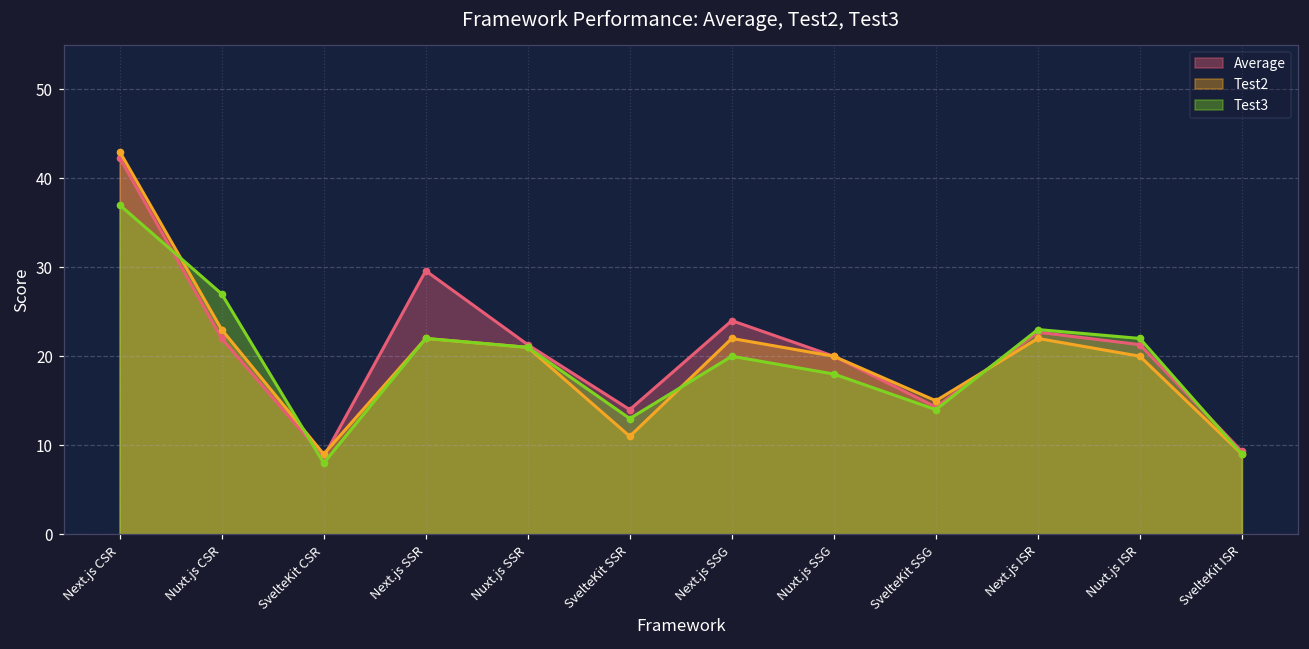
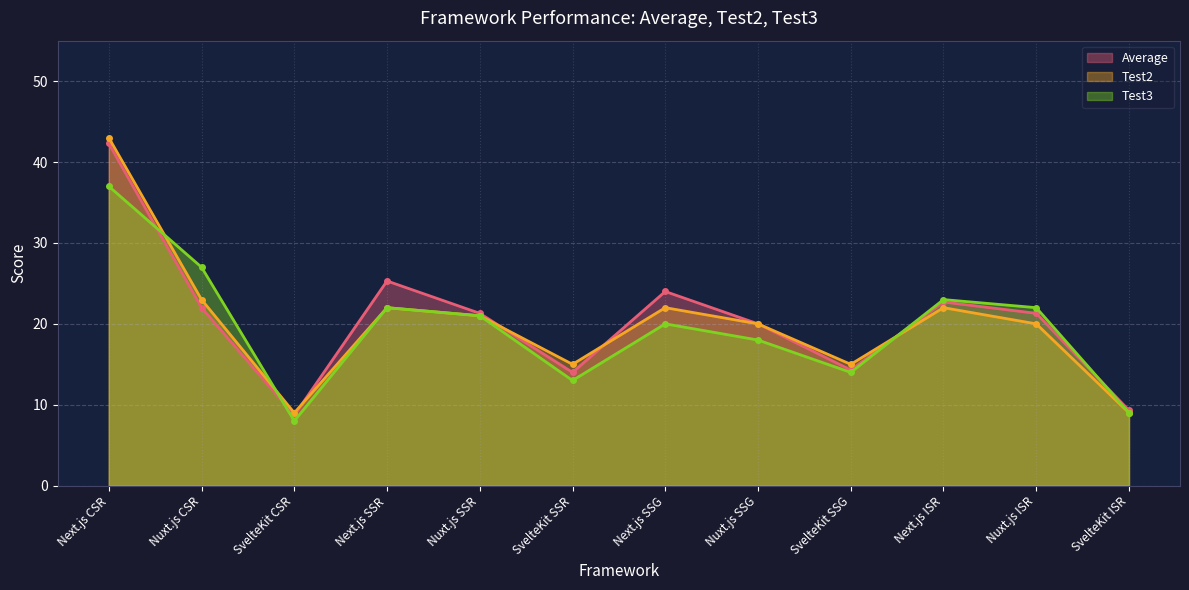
  {
    "Average": {
      "Next.js CSR": 42,
      "Nuxt.js CSR": 22,
-     "Next.js SSR": 30,
+     "Next.js SSR": 25,
      "SvelteKit SSR": 14,
      "Next.js SSG": 24,
      "Nuxt.js ISR": 21
    },
    "Test2": {
      "Next.js CSR": 43,
      "Nuxt.js CSR": 23,
-     "SvelteKit SSR": 11,
+     "SvelteKit SSR": 15,
      "Next.js SSG": 22,
      "SvelteKit SSG": 15,
      "Next.js ISR": 22,
      "Nuxt.js ISR": 20
    },
    "Test3": {
      "Next.js CSR": 37,
      "Nuxt.js CSR": 27,
      "SvelteKit CSR": 8,
      "SvelteKit SSR": 13,
      "Next.js SSG": 20,
      "Nuxt.js SSG": 18,
      "Nuxt.js ISR": 22
    }
  }
